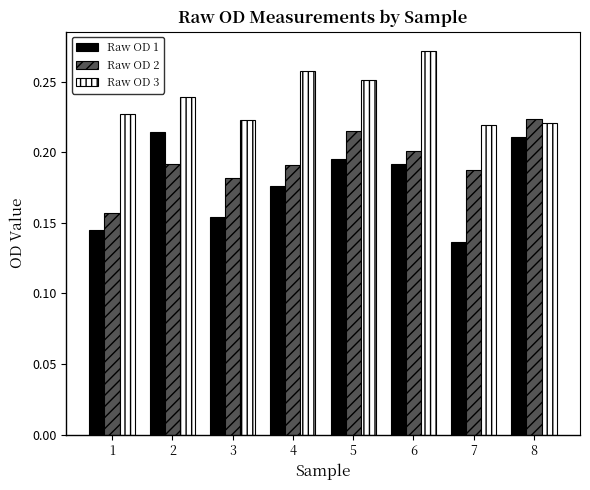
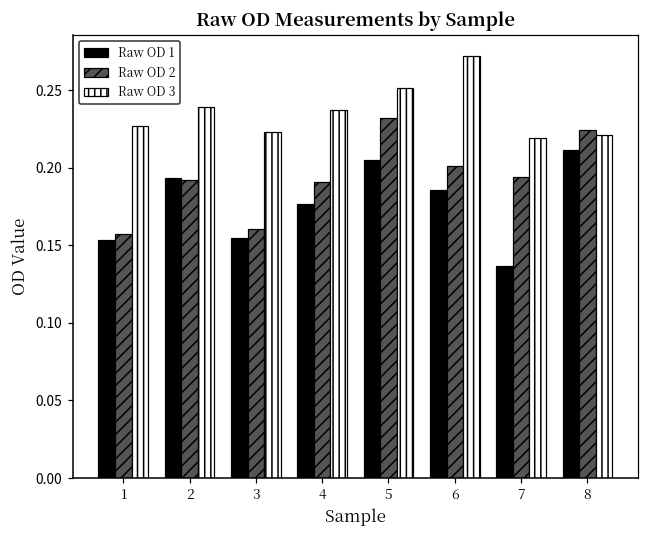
  {
    "Raw OD 1": {
-     "1": 0.145,
-     "2": 0.214,
+     "1": 0.153,
+     "2": 0.193,
      "3": 0.154,
      "4": 0.176,
-     "5": 0.195,
-     "6": 0.192,
+     "5": 0.205,
+     "6": 0.186,
      "7": 0.136,
      "8": 0.211
    },
    "Raw OD 2": {
      "1": 0.157,
      "2": 0.192,
-     "3": 0.182,
+     "3": 0.160,
      "4": 0.191,
-     "5": 0.215,
+     "5": 0.232,
      "6": 0.201,
-     "7": 0.188,
+     "7": 0.194,
      "8": 0.224
    },
    "Raw OD 3": {
      "1": 0.227,
      "2": 0.239,
      "3": 0.223,
-     "4": 0.258,
+     "4": 0.237,
      "5": 0.251,
      "6": 0.272,
      "7": 0.219,
      "8": 0.221
    }
  }
